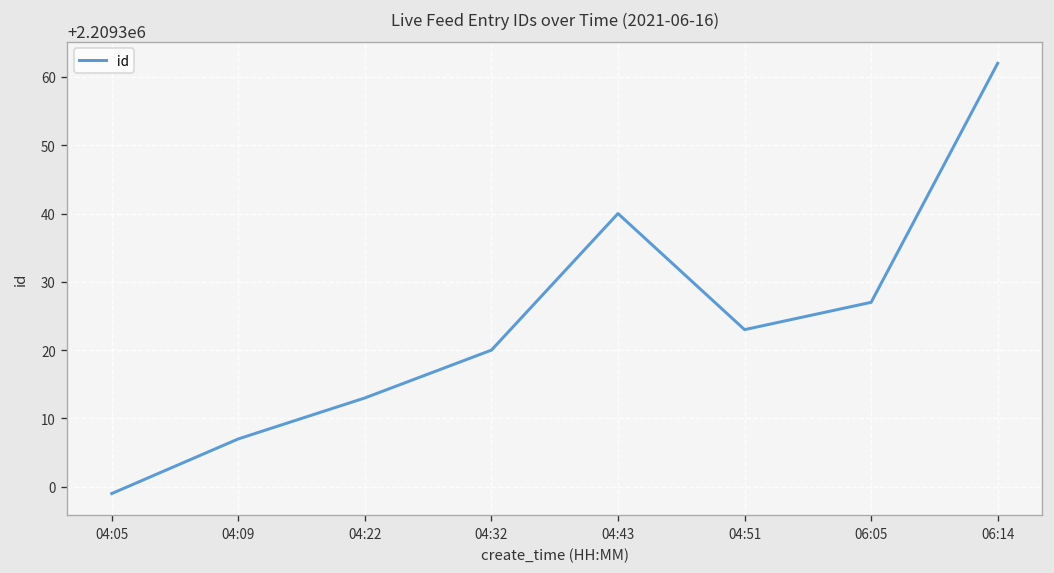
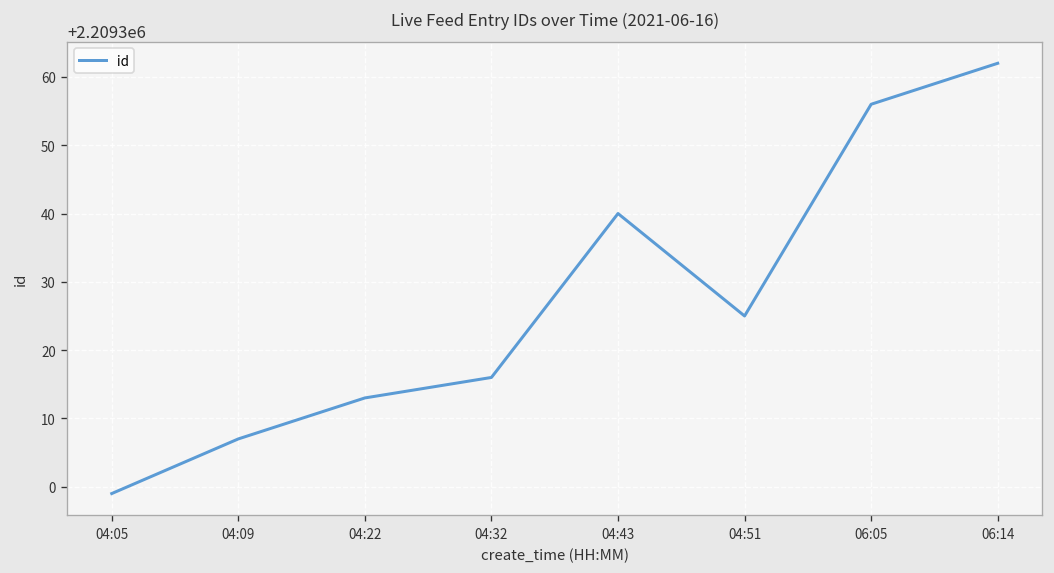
  {
    "04:05": 2209299,
    "04:09": 2209307,
    "04:22": 2209313,
-   "04:32": 2209320,
+   "04:32": 2209316,
    "04:43": 2209340,
-   "04:51": 2209323,
-   "06:05": 2209327,
+   "04:51": 2209325,
+   "06:05": 2209356,
    "06:14": 2209362
  }
